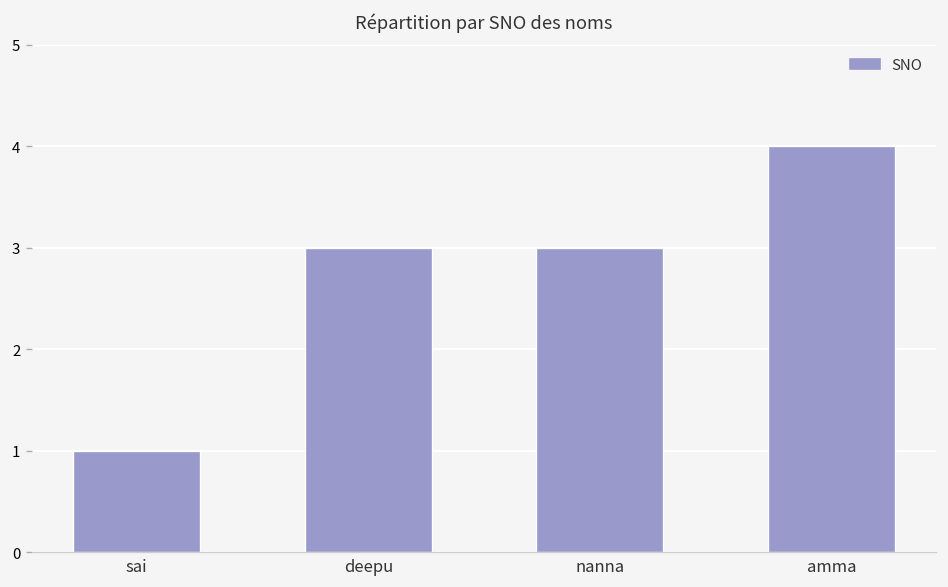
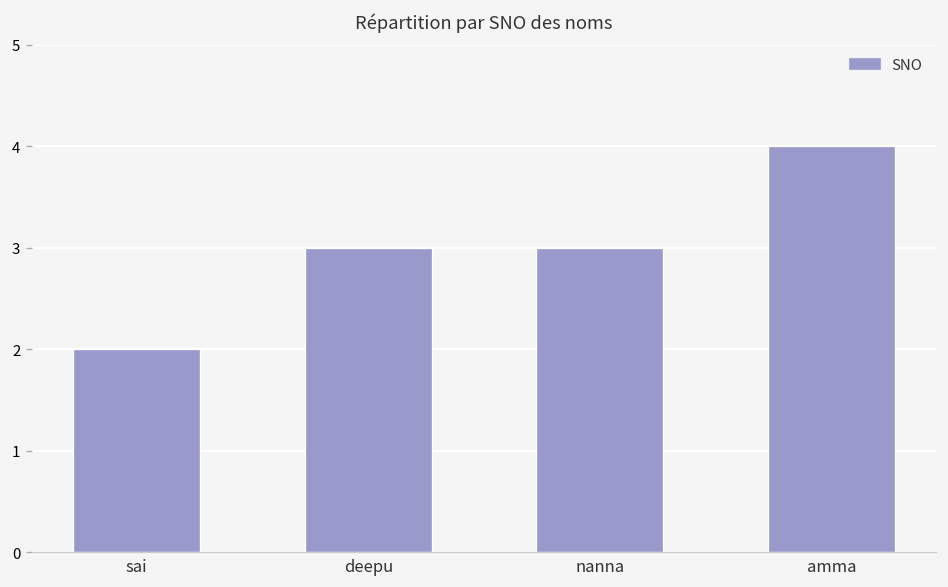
  {
-   "sai": 1,
+   "sai": 2,
    "deepu": 3,
    "nanna": 3,
    "amma": 4
  }
